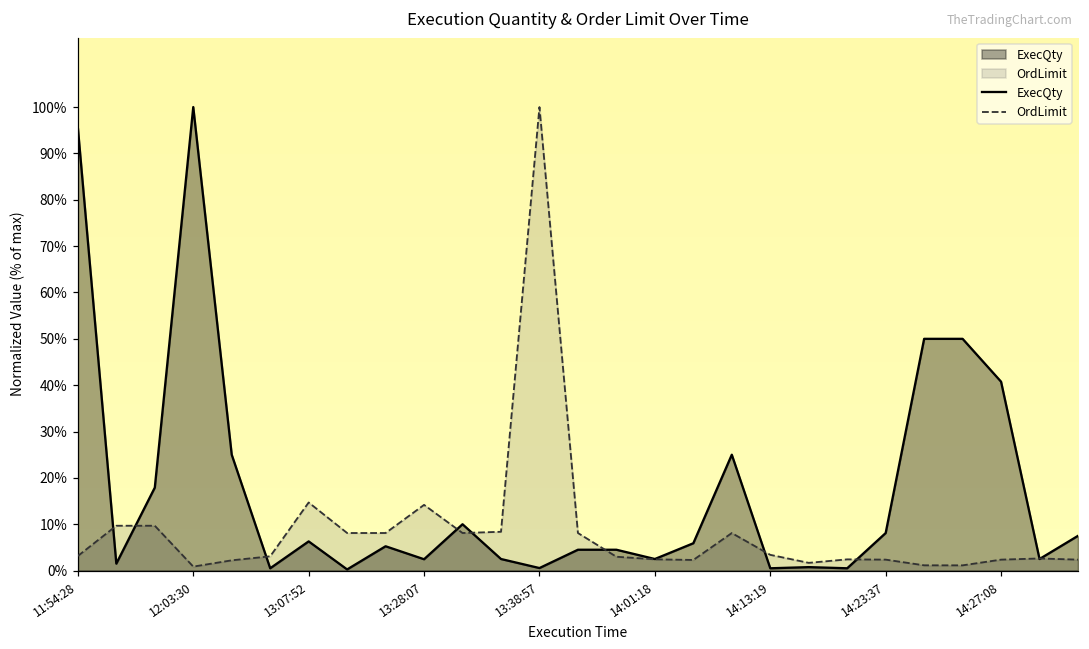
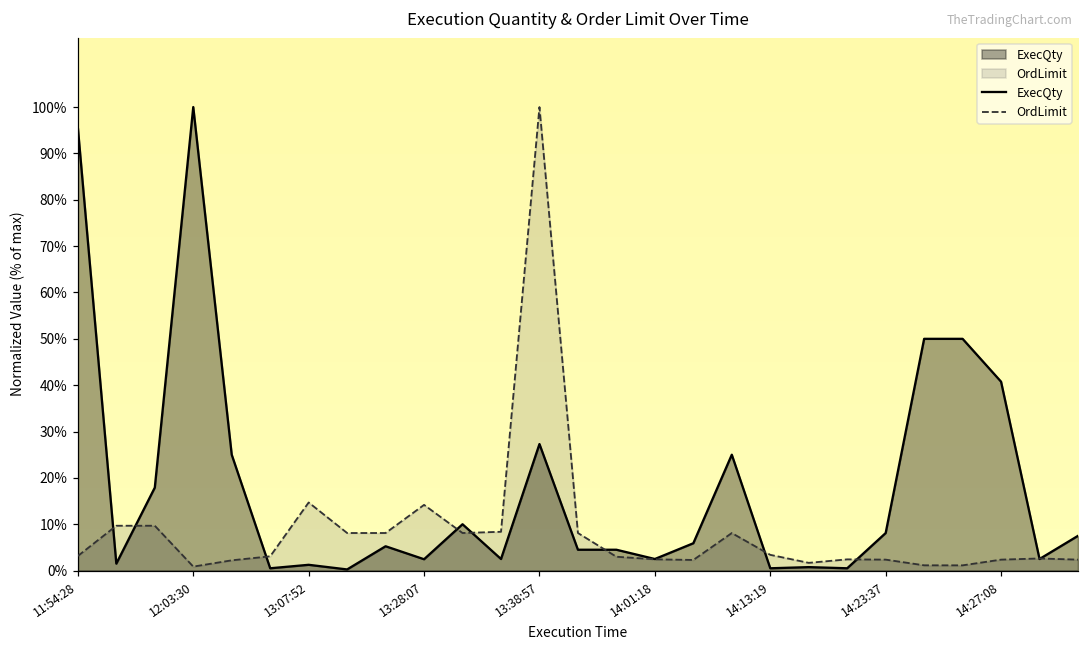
  {
    "ExecQty": {
      "11:54:28": "96%",
      "12:03:30": "100%",
-     "13:07:52": "6%",
+     "13:07:52": "1%",
      "13:28:07": "2%",
-     "13:38:57": "1%",
+     "13:38:57": "27%",
      "14:13:19": "1%",
      "14:23:37": "8%",
      "14:27:08": "41%"
    }
  }
